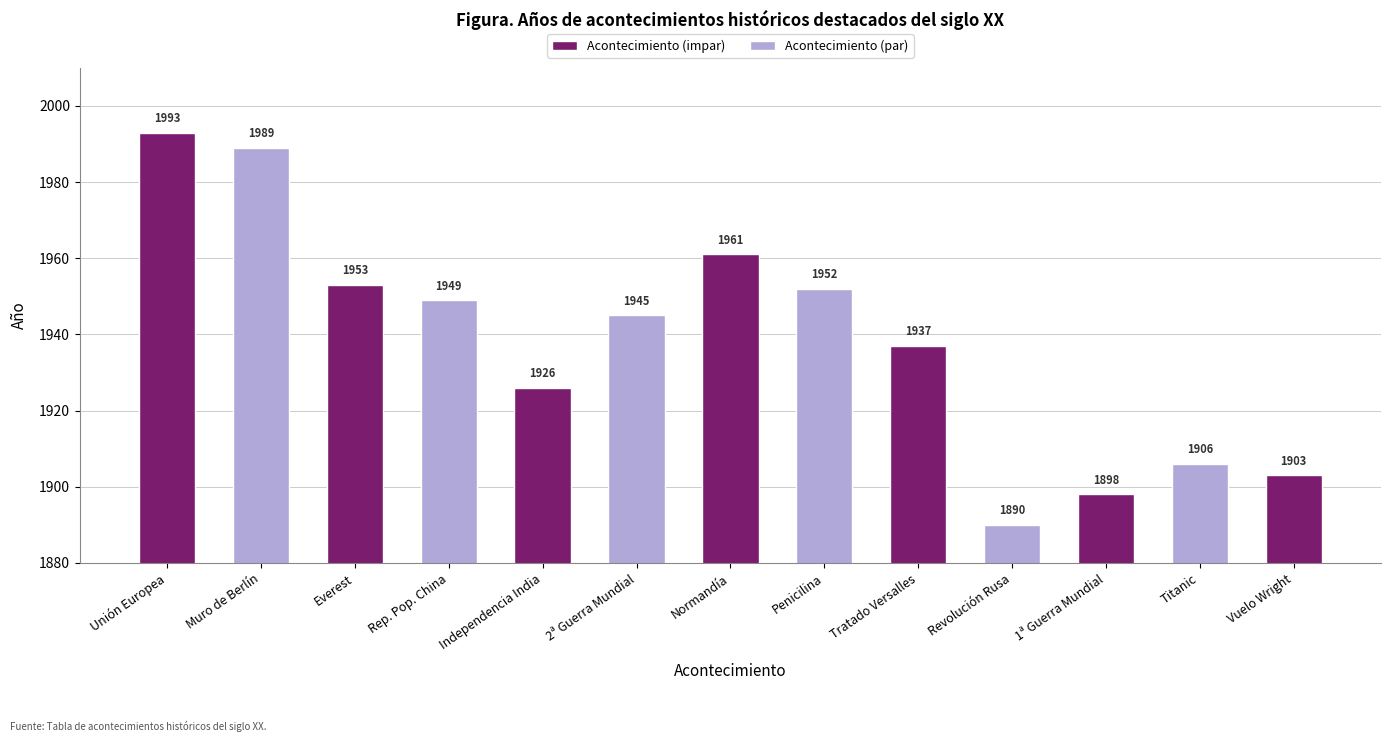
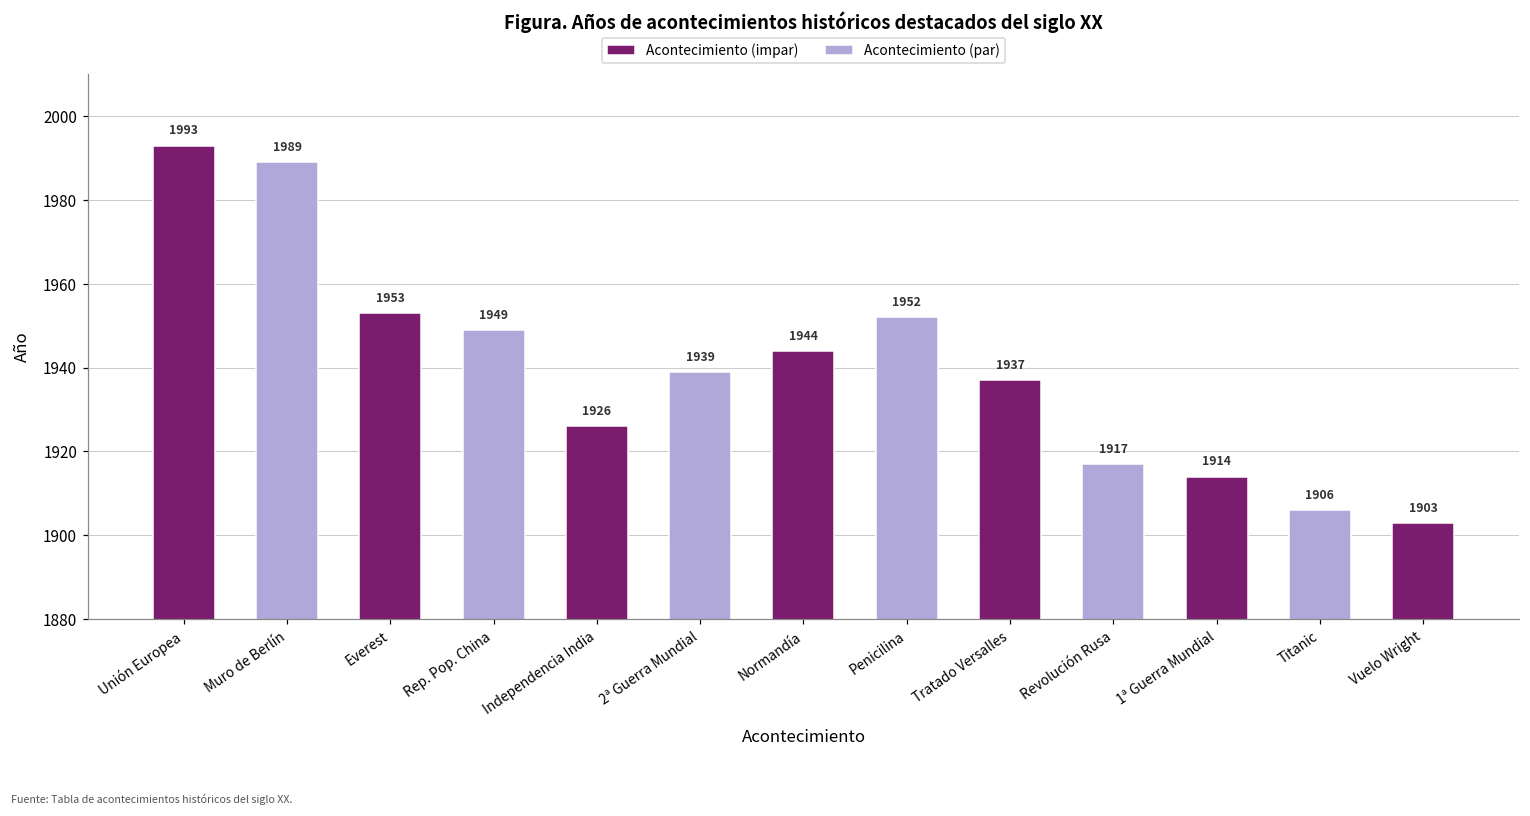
  {
    "Unión Europea": 1993,
    "Muro de Berlín": 1989,
    "Everest": 1953,
    "Rep. Pop. China": 1949,
    "Independencia India": 1926,
-   "2ª Guerra Mundial": 1945,
-   "Normandía": 1961,
+   "2ª Guerra Mundial": 1939,
+   "Normandía": 1944,
    "Penicilina": 1952,
    "Tratado Versalles": 1937,
-   "Revolución Rusa": 1890,
-   "1ª Guerra Mundial": 1898,
+   "Revolución Rusa": 1917,
+   "1ª Guerra Mundial": 1914,
    "Titanic": 1906,
    "Vuelo Wright": 1903
  }
